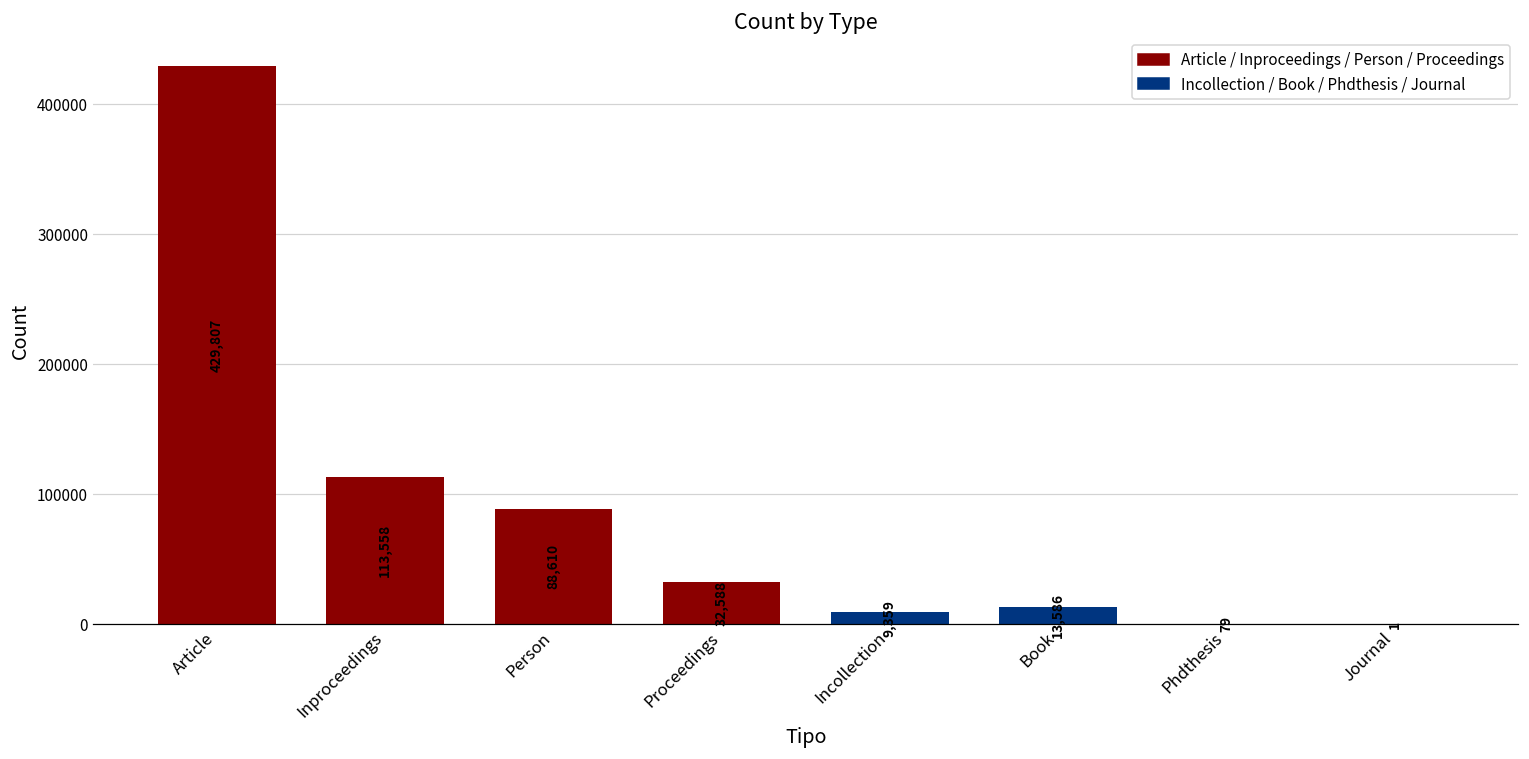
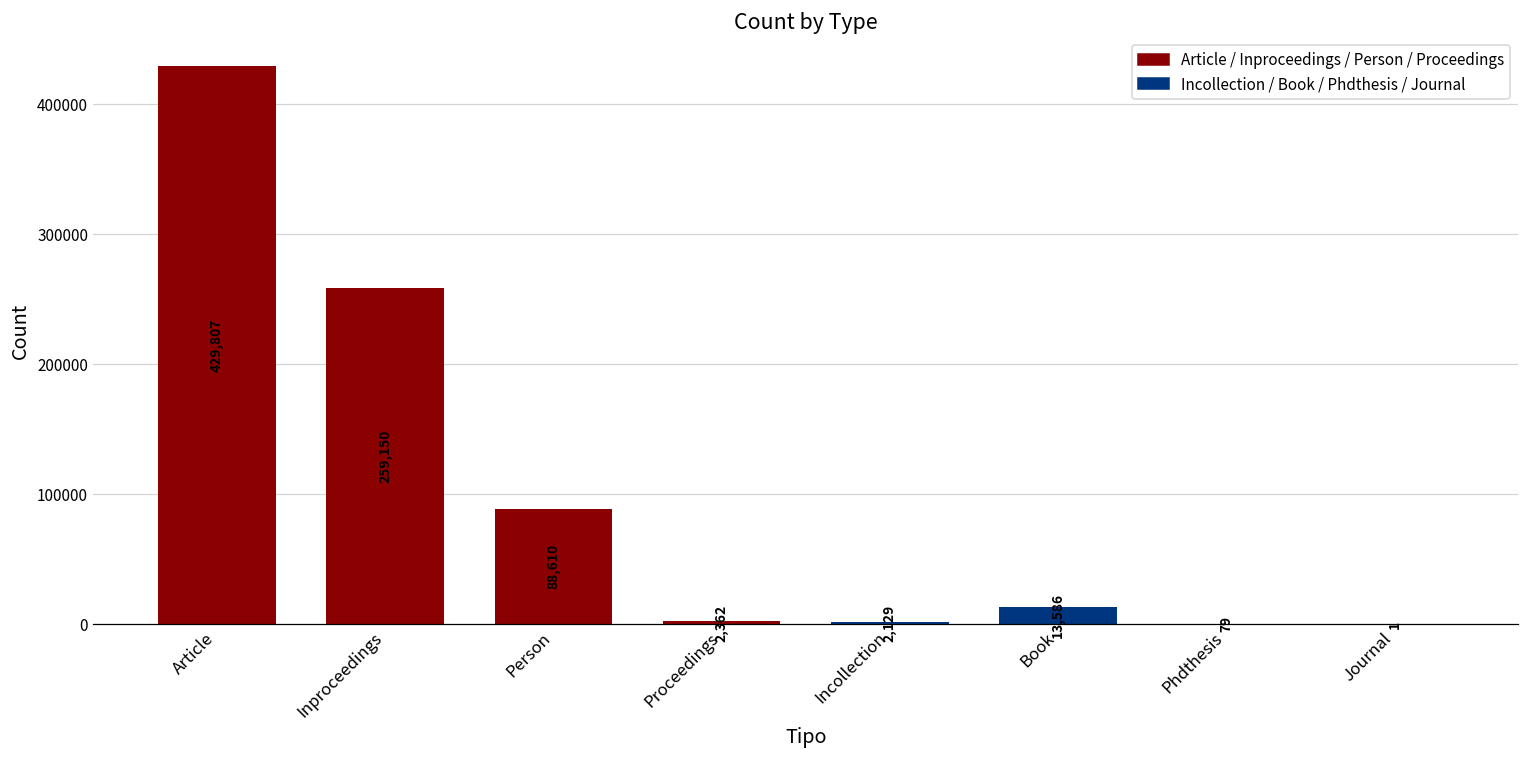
  {
    "Article": "429,807",
-   "Inproceedings": "113,558",
+   "Inproceedings": "259,150",
    "Person": "88,610",
-   "Proceedings": "32,588",
-   "Incollection": "9,359",
+   "Proceedings": "2,362",
+   "Incollection": "2,129",
    "Book": "13,586",
    "Phdthesis": "79",
    "Journal": "1"
  }
